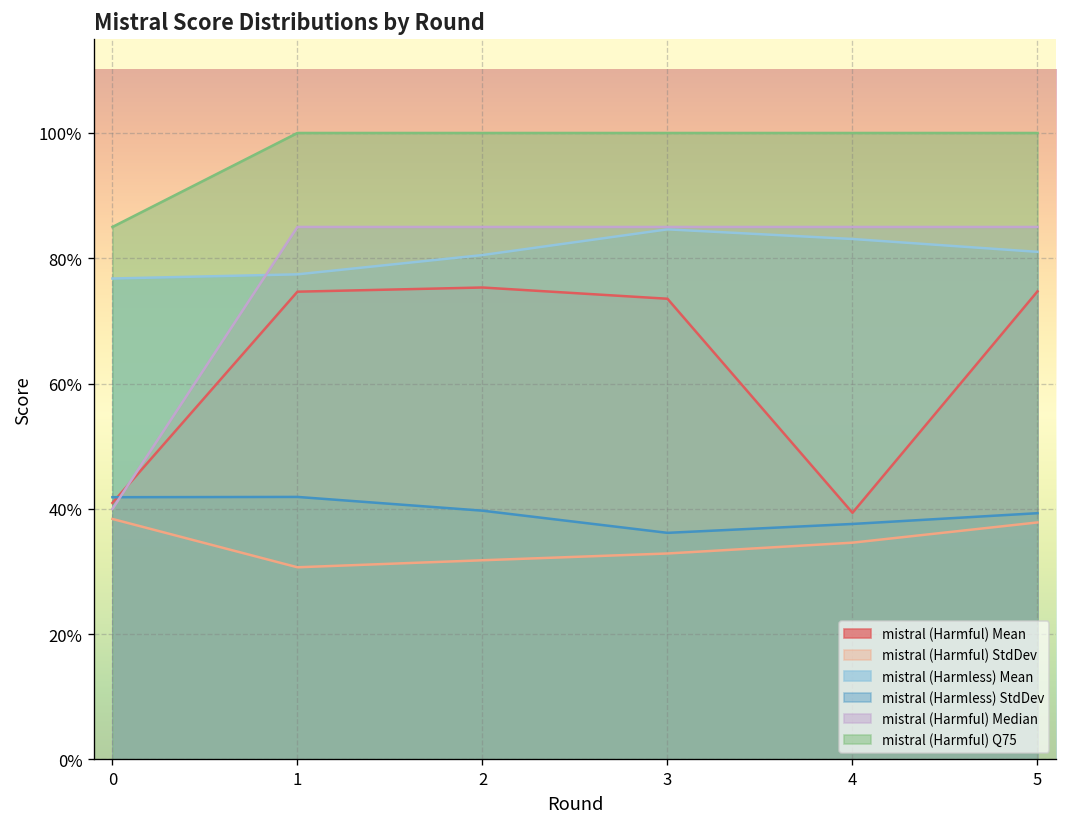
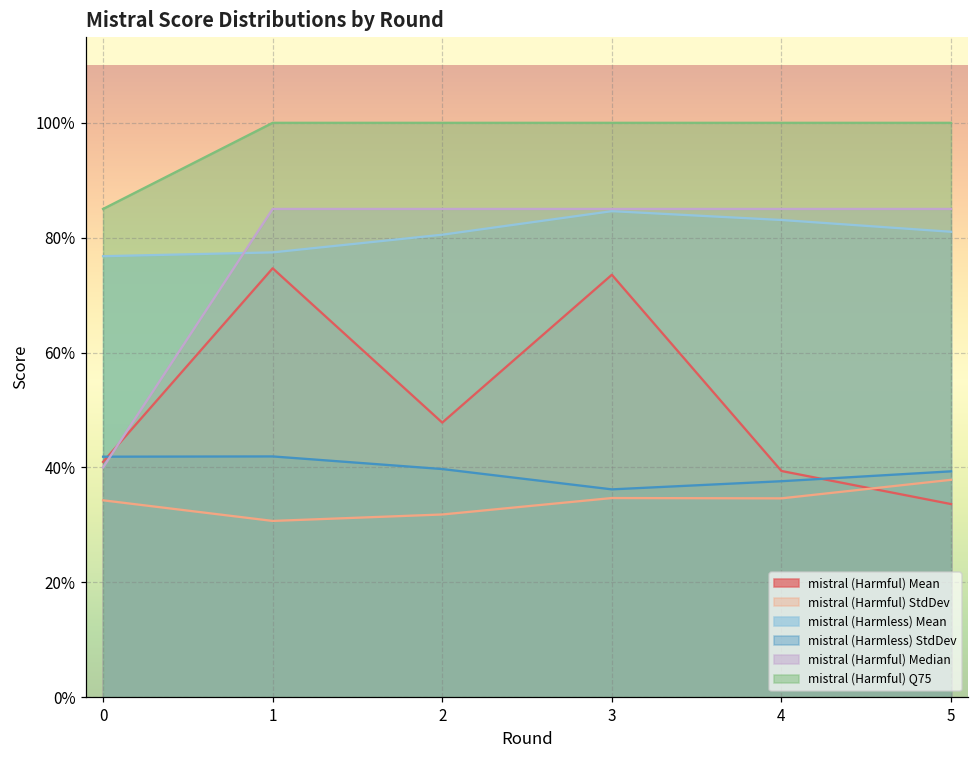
  {
    "mistral (Harmful) Mean": {
      "0": "41%",
      "1": "75%",
-     "2": "75%",
+     "2": "48%",
      "3": "74%",
      "4": "39%",
-     "5": "75%"
+     "5": "34%"
    },
    "mistral (Harmful) StdDev": {
-     "0": "38%",
+     "0": "34%",
      "1": "31%",
      "2": "32%",
-     "3": "33%",
+     "3": "35%",
      "4": "35%",
      "5": "38%"
    },
    "mistral (Harmful) Q75": {
      "0": "85%",
      "1": "100%",
      "2": "100%",
      "3": "100%",
      "4": "100%",
      "5": "100%"
    }
  }
